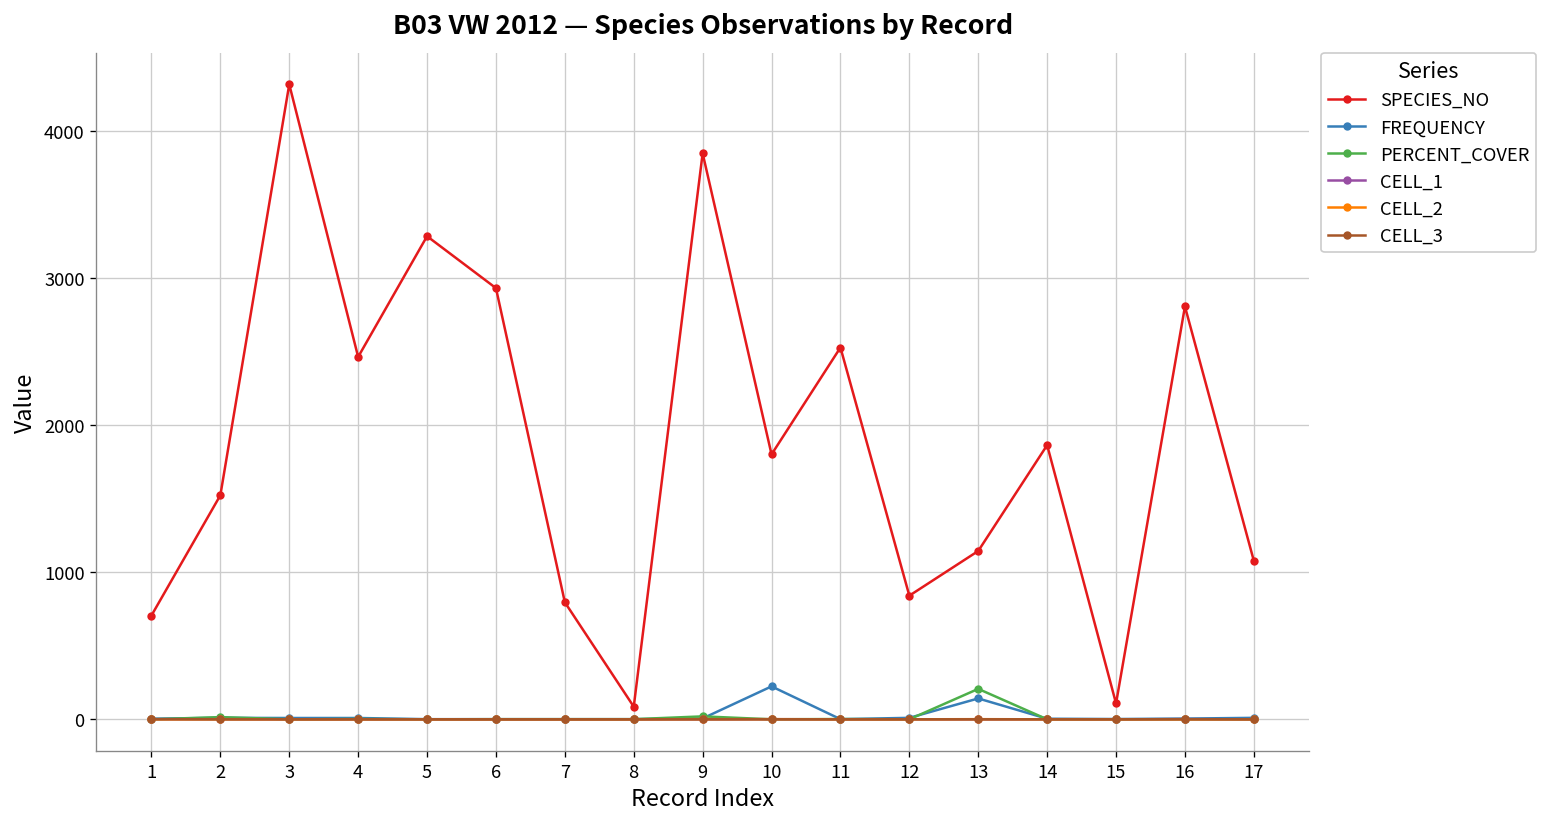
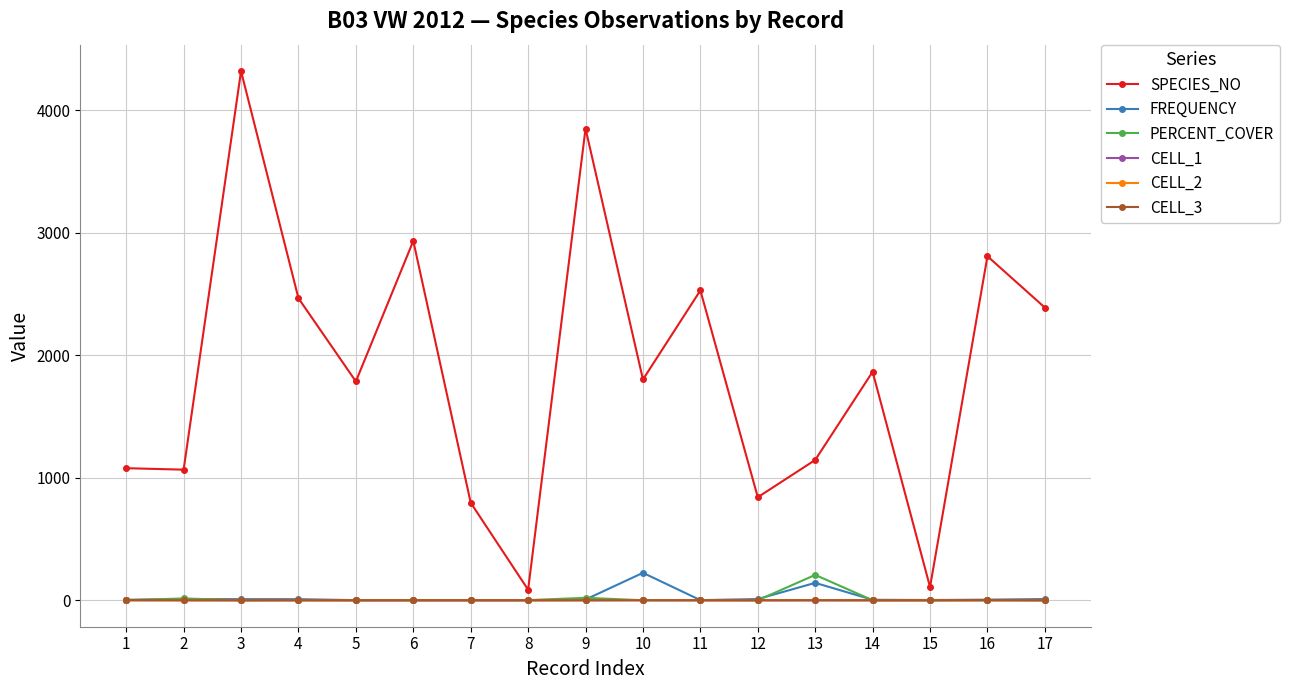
  {
    "SPECIES_NO": {
-     "1": 710,
-     "2": 1520,
+     "1": 1080,
+     "2": 1070,
      "3": 4320,
      "4": 2470,
-     "5": 3290,
+     "5": 1790,
      "6": 2930,
      "7": 800,
      "8": 90,
      "9": 3850,
      "10": 1800,
      "11": 2530,
      "12": 840,
      "13": 1150,
      "14": 1870,
      "15": 110,
      "16": 2810,
-     "17": 1080
+     "17": 2390
    },
    "FREQUENCY": {
      "10": 220,
      "13": 140
    },
    "PERCENT_COVER": {
      "13": 210
    },
    "CELL_3": {
      "13": 0
    }
  }
